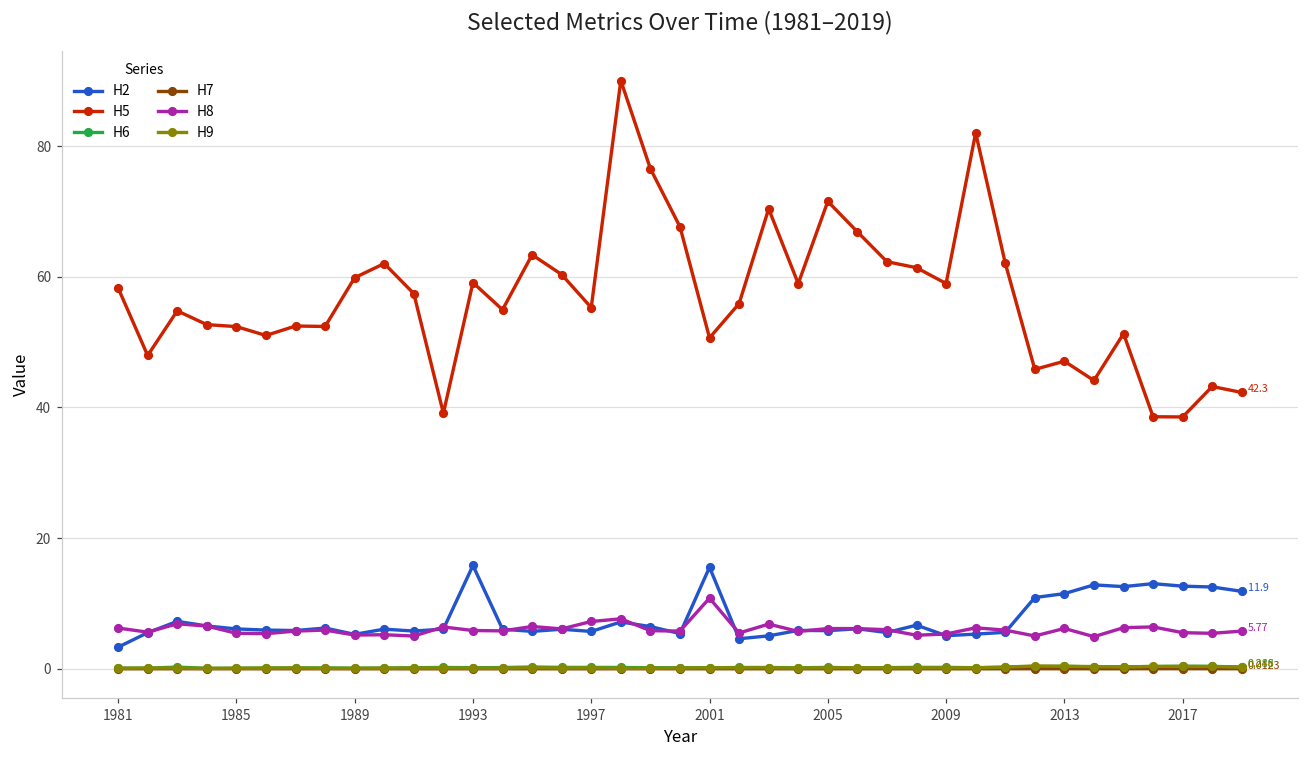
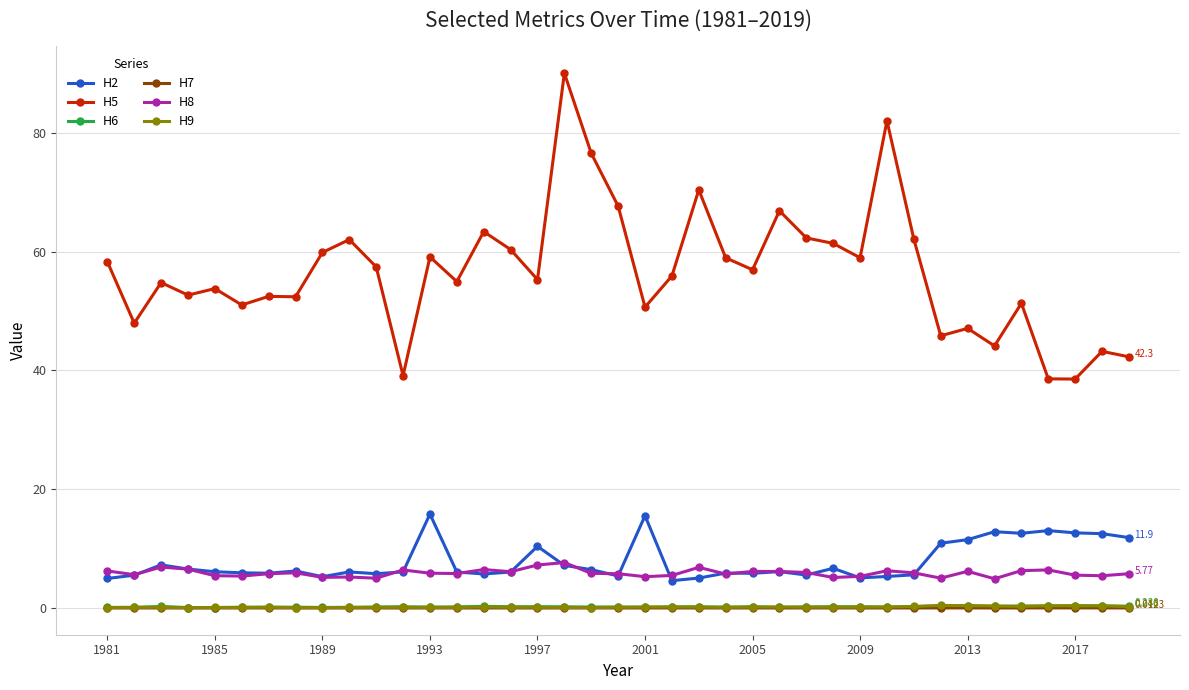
  {
    "H2": {
-     "1981": 3,
+     "1981": 5,
      "1985": 6,
      "1993": 16,
-     "1997": 6,
+     "1997": 10,
      "2001": 16,
      "2013": 12,
      "2017": 13
    },
    "H5": {
      "1981": 58,
-     "1985": 52,
+     "1985": 54,
      "1989": 60,
      "1993": 59,
      "1997": 55,
      "2001": 51,
-     "2005": 72,
+     "2005": 57,
      "2009": 59,
      "2013": 47,
      "2017": 39
    },
    "H8": {
      "1981": 6,
      "1985": 5,
      "1993": 6,
      "1997": 7,
-     "2001": 11,
+     "2001": 5,
      "2013": 6,
      "2017": 6
    }
  }
